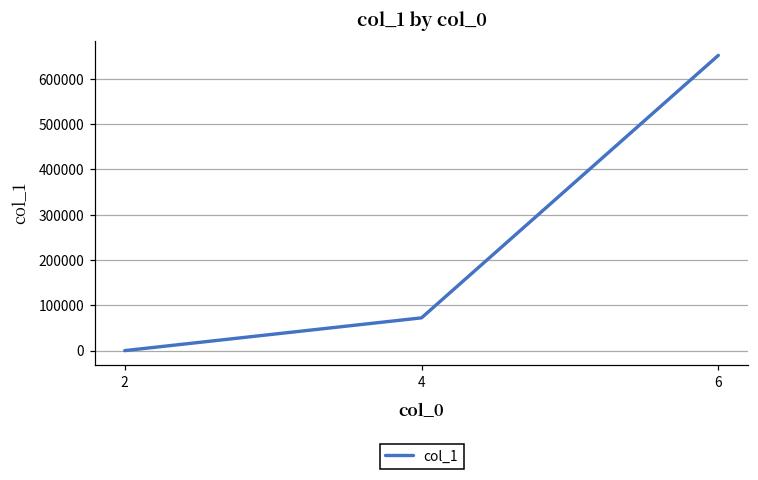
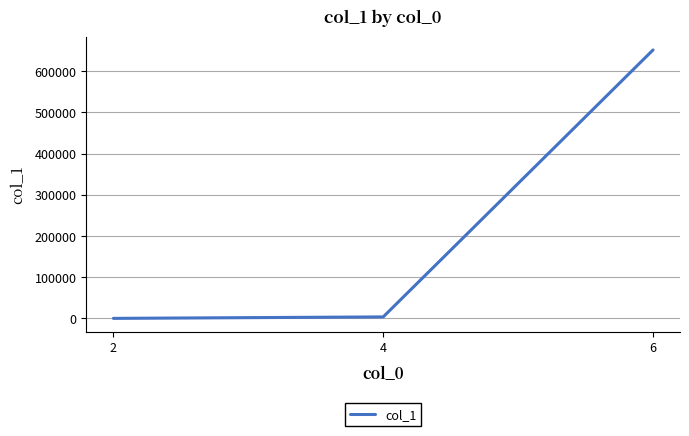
  {
    "2": 0,
-   "4": 70000,
+   "4": 0,
    "6": 650000
  }
